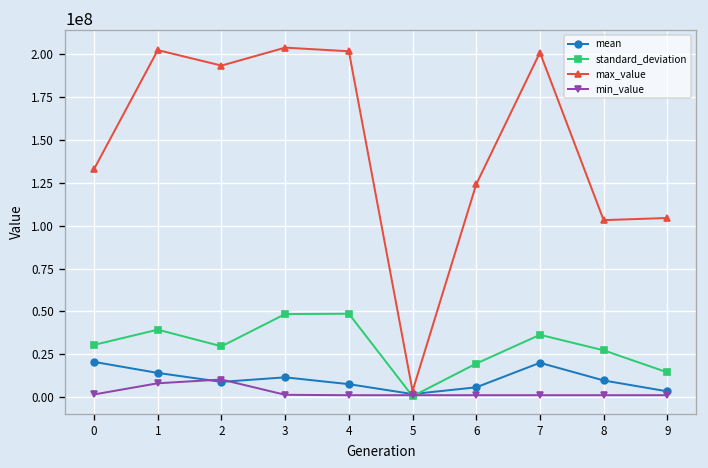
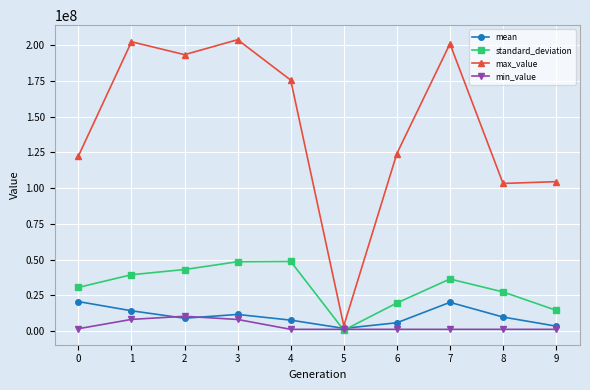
  {
    "mean": {
      "0": 21000000,
      "1": 14000000,
      "3": 12000000,
      "4": 8000000,
      "6": 6000000,
      "7": 20000000,
      "8": 10000000,
      "9": 3000000
    },
    "standard_deviation": {
      "0": 30000000,
      "1": 39000000,
-     "2": 30000000,
+     "2": 43000000,
      "3": 48000000,
      "4": 49000000,
      "6": 20000000,
      "7": 36000000,
      "8": 27000000,
      "9": 14000000
    },
    "max_value": {
-     "0": 133000000,
+     "0": 122000000,
      "1": 202000000,
      "2": 193000000,
      "3": 204000000,
-     "4": 202000000,
+     "4": 176000000,
      "5": 4000000,
      "6": 124000000,
      "7": 201000000,
      "8": 103000000,
      "9": 104000000
    },
    "min_value": {
      "0": 2000000,
      "1": 8000000,
-     "3": 1000000,
+     "3": 8000000,
      "4": 1000000,
      "6": 1000000,
      "7": 1000000,
      "8": 1000000,
      "9": 1000000
    }
  }
